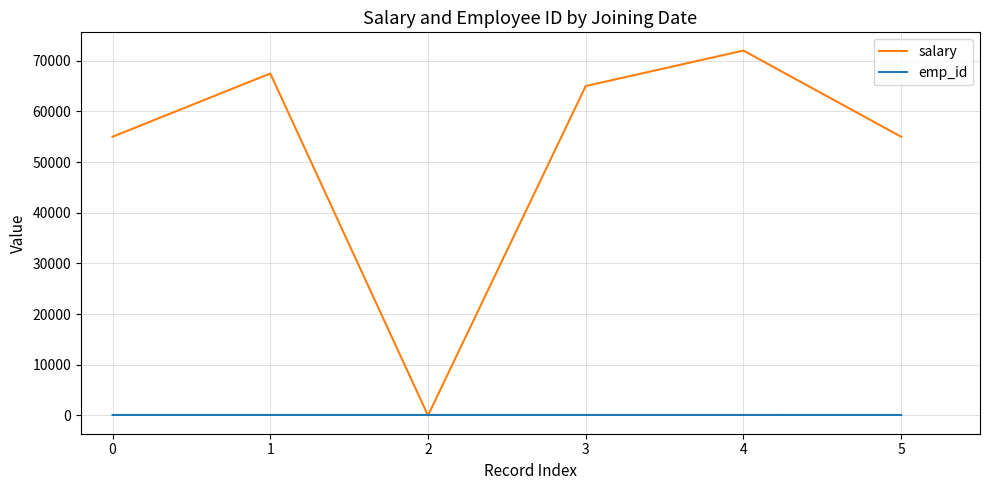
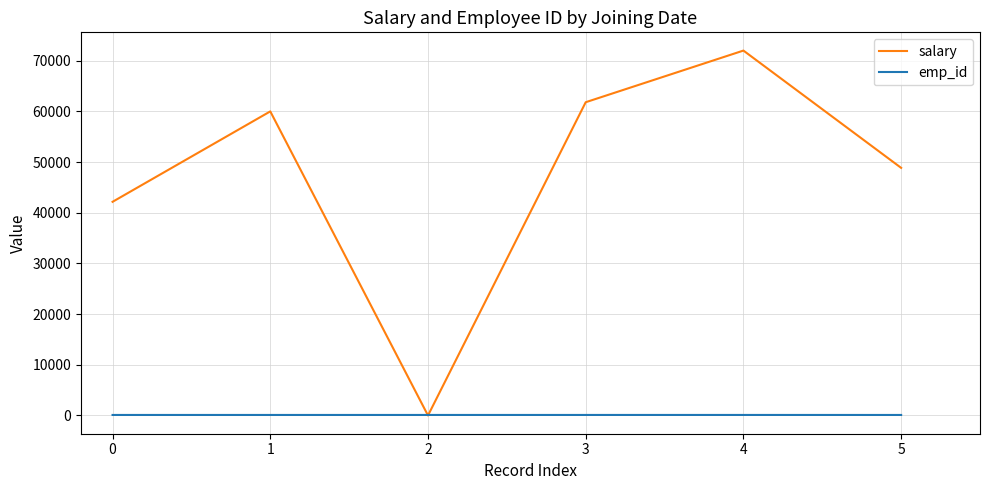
  {
    "salary": {
-     "0": 55000,
-     "1": 67000,
-     "3": 65000,
+     "0": 42000,
+     "1": 60000,
+     "3": 62000,
      "4": 72000,
-     "5": 55000
+     "5": 49000
    },
    "emp_id": {
      "0": 0,
      "1": 0,
      "3": 0,
      "4": 0,
      "5": 0
    }
  }
